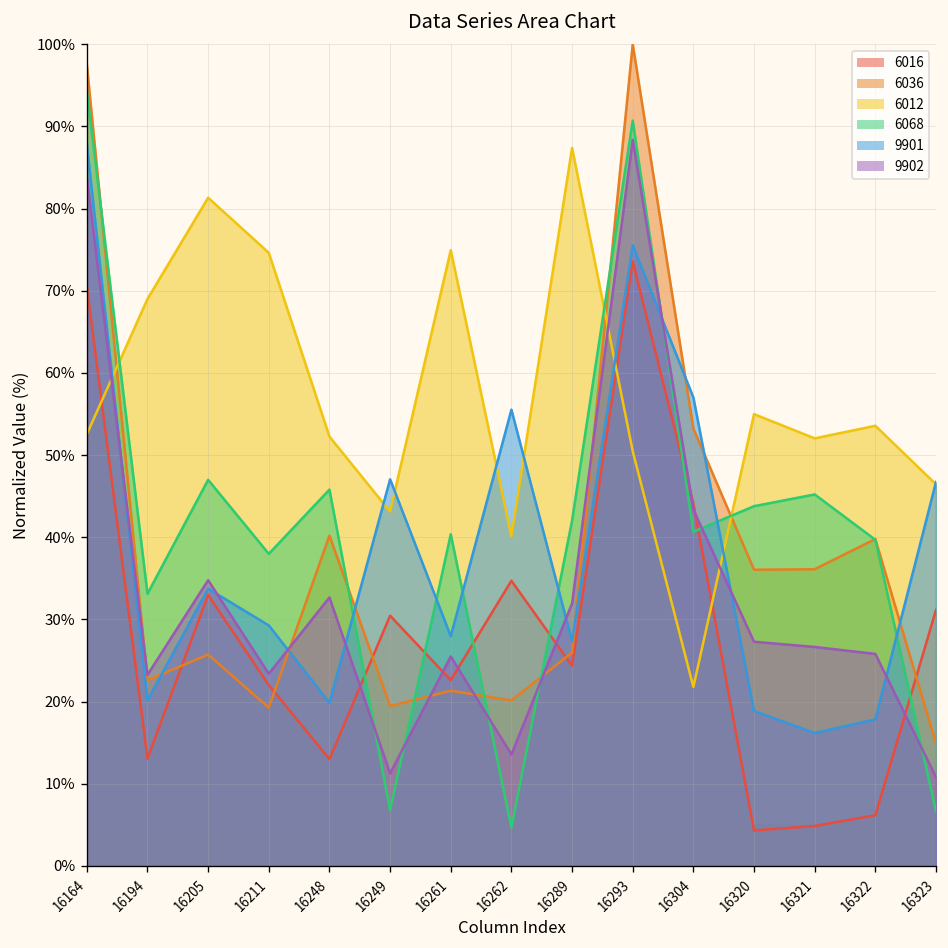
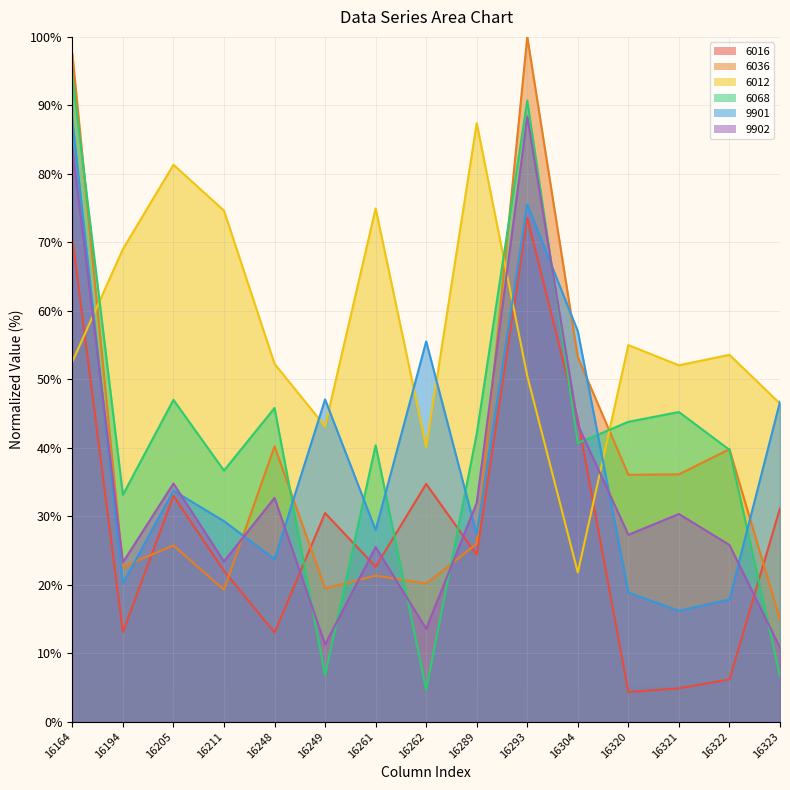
  {
    "6068": {
      "16164": "94%",
      "16194": "33%",
      "16205": "47%",
-     "16211": "38%",
+     "16211": "37%",
      "16248": "46%",
      "16249": "7%",
      "16261": "40%",
      "16262": "5%",
      "16289": "42%",
      "16293": "91%",
      "16304": "41%",
      "16320": "44%",
      "16321": "45%",
      "16323": "7%"
    },
    "9901": {
      "16164": "88%",
      "16194": "20%",
      "16205": "34%",
      "16211": "29%",
-     "16248": "20%",
+     "16248": "24%",
      "16249": "47%",
      "16261": "28%",
      "16262": "56%",
      "16289": "27%",
      "16293": "76%",
      "16304": "57%",
      "16320": "19%",
      "16321": "16%",
      "16322": "18%"
    },
    "9902": {
      "16164": "84%",
      "16194": "23%",
      "16205": "35%",
      "16211": "23%",
      "16248": "33%",
      "16249": "11%",
      "16261": "25%",
      "16262": "14%",
      "16289": "32%",
      "16293": "88%",
      "16304": "43%",
      "16320": "27%",
-     "16321": "27%",
+     "16321": "30%",
      "16322": "26%",
      "16323": "11%"
    }
  }
